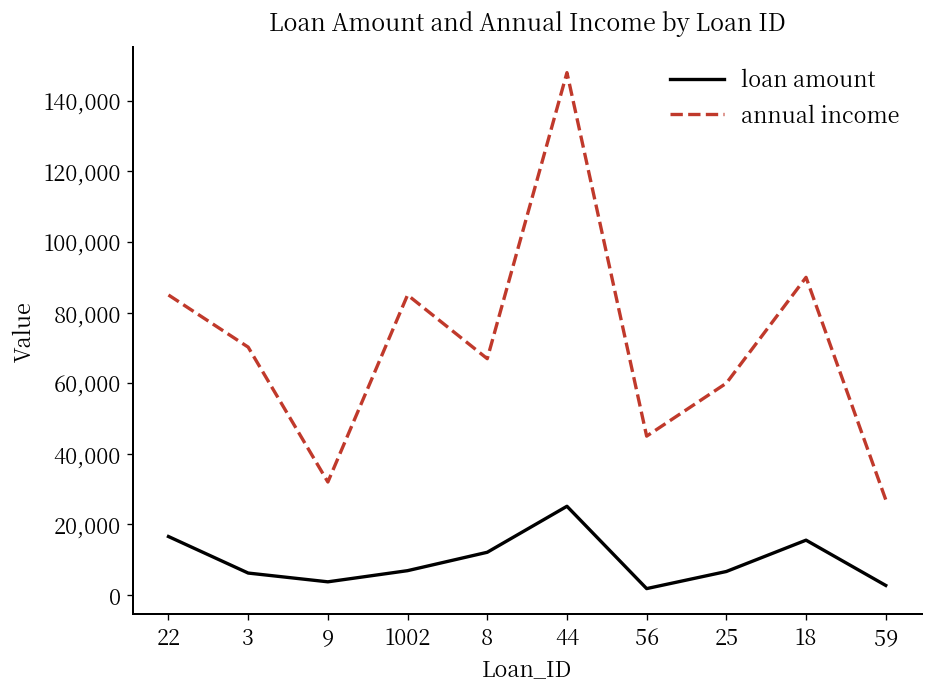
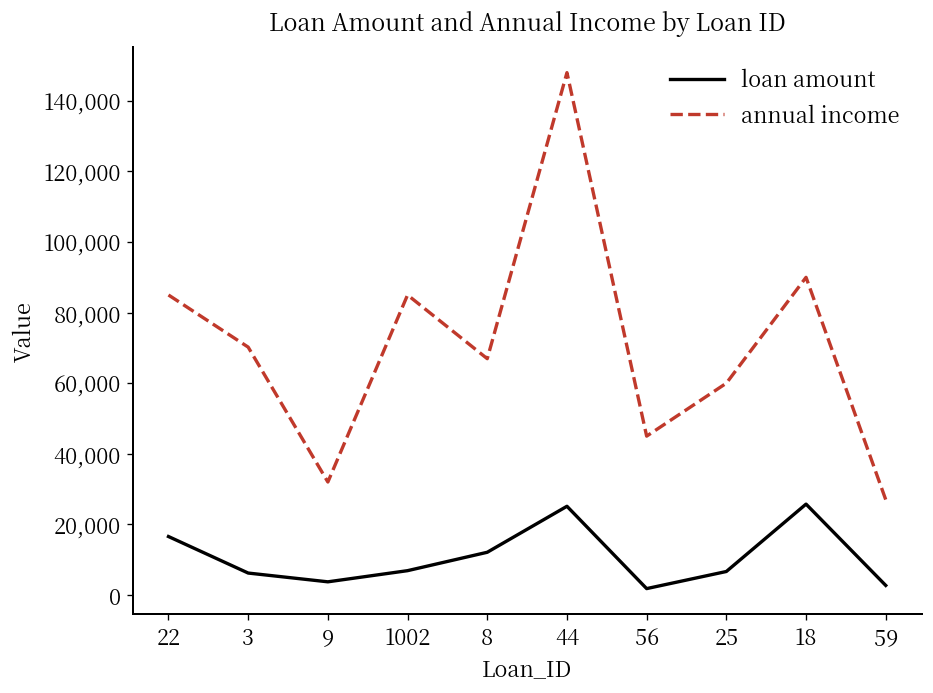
  {
    "loan amount": {
      "22": "17,000",
      "3": "6,000",
      "9": "4,000",
      "1002": "7,000",
      "8": "12,000",
      "44": "25,000",
      "56": "2,000",
      "25": "7,000",
-     "18": "16,000",
+     "18": "26,000",
      "59": "3,000"
    },
    "annual income": {
      "22": "85,000",
      "3": "70,000",
      "9": "32,000",
      "1002": "85,000",
      "8": "67,000",
      "44": "148,000",
      "56": "45,000",
      "25": "60,000",
      "18": "90,000",
      "59": "27,000"
    }
  }
